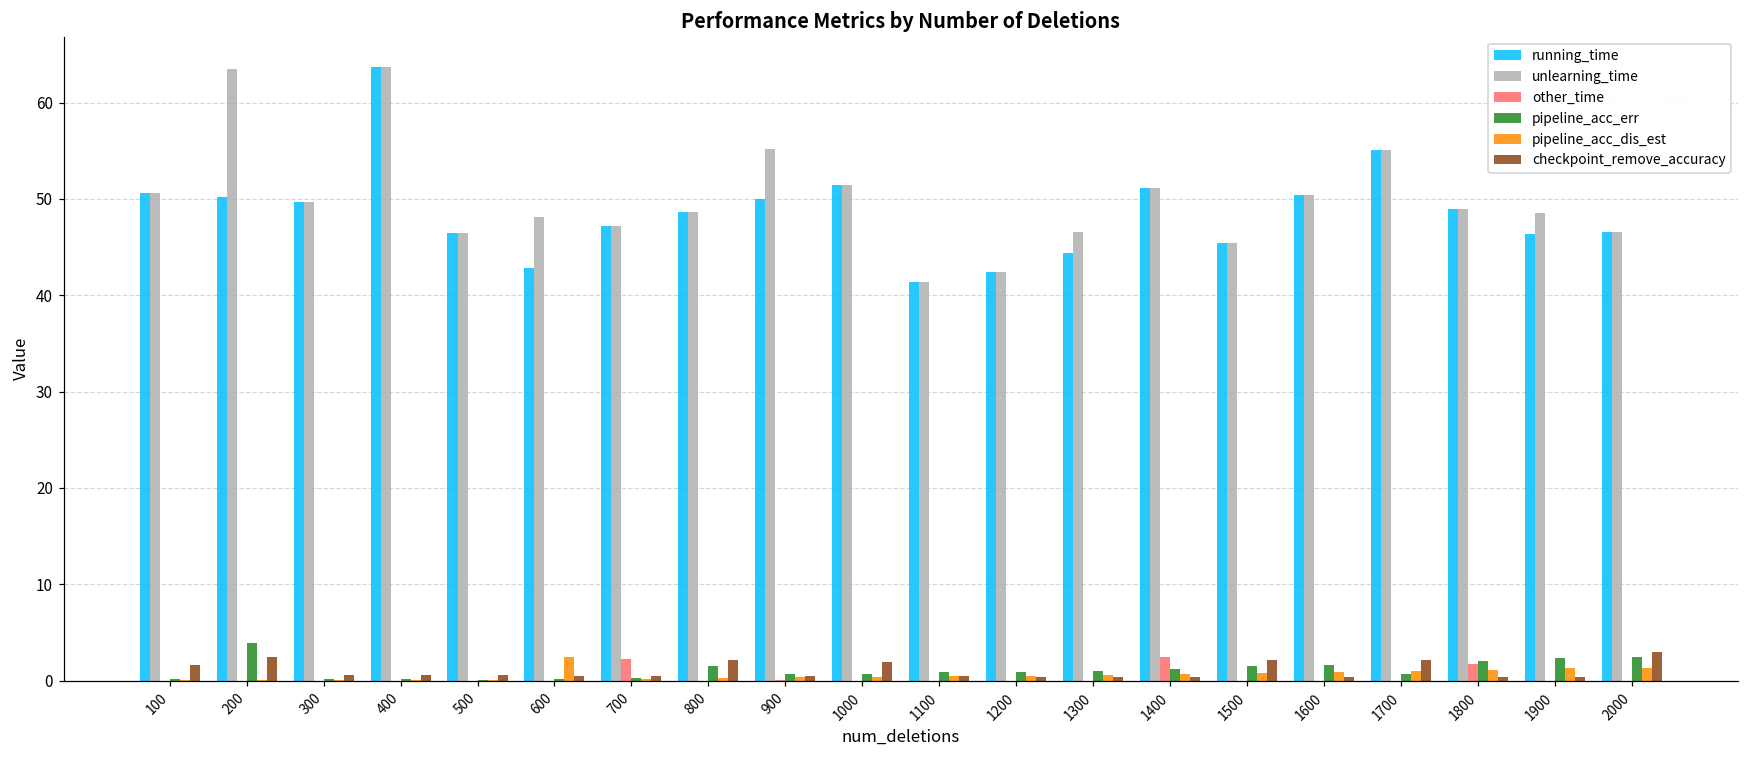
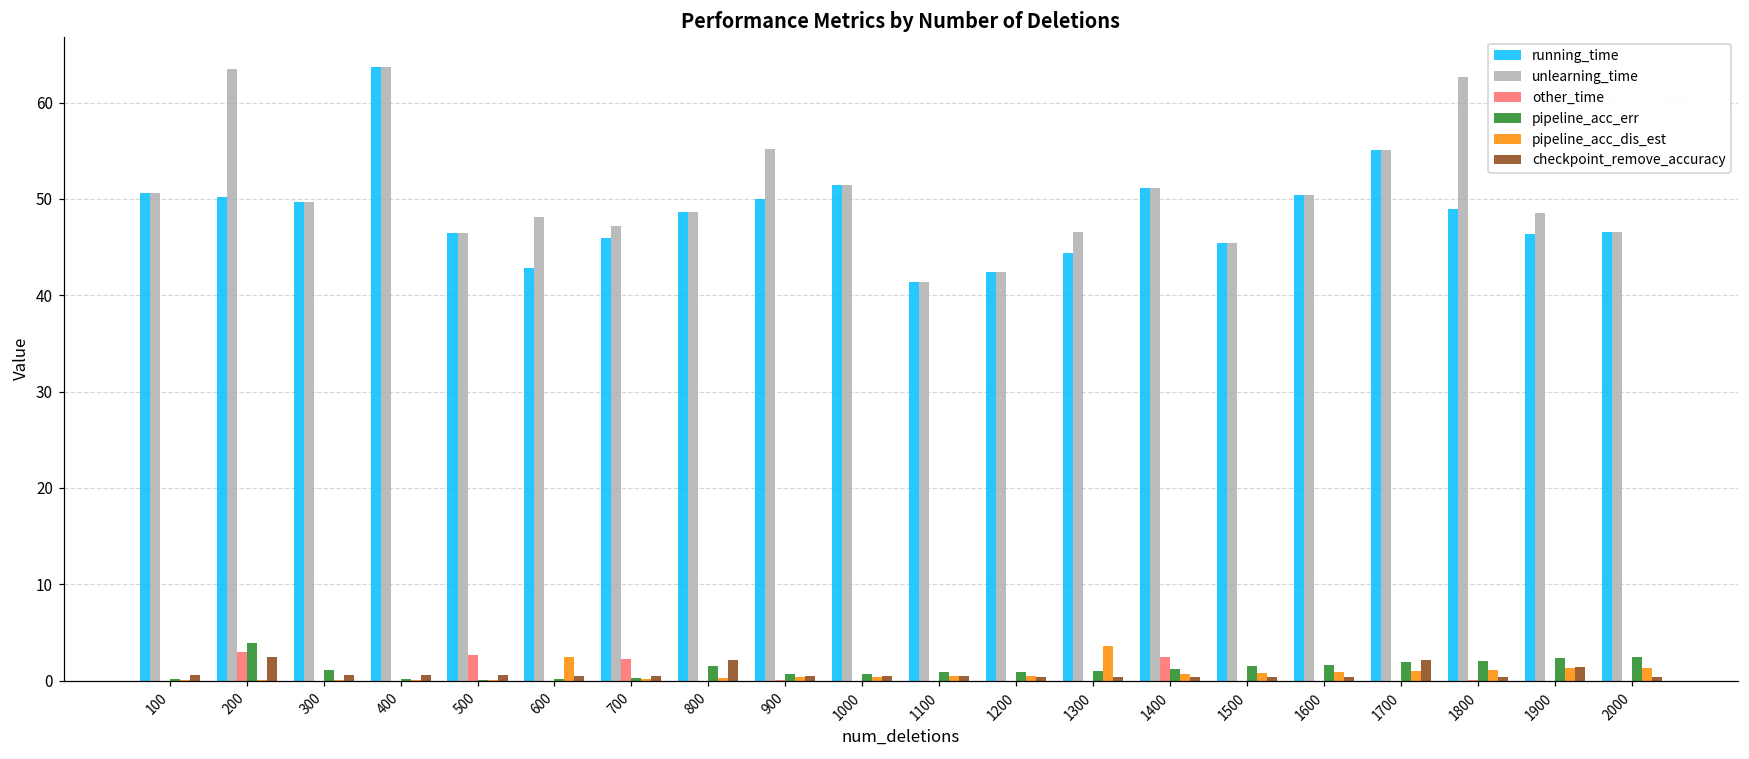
  {
    "running_time": {
      "100": 51,
      "200": 50,
      "300": 50,
      "400": 64,
      "500": 46,
      "600": 43,
-     "700": 47,
+     "700": 46,
      "800": 49,
      "900": 50,
      "1000": 51,
      "1100": 41,
      "1200": 42,
      "1300": 44,
      "1400": 51,
      "1500": 45,
      "1600": 50,
      "1700": 55,
      "1800": 49,
      "1900": 46,
      "2000": 47
    },
    "unlearning_time": {
      "100": 51,
      "200": 63,
      "300": 50,
      "400": 64,
      "500": 46,
      "600": 48,
      "700": 47,
      "800": 49,
      "900": 55,
      "1000": 51,
      "1100": 41,
      "1200": 42,
      "1300": 47,
      "1400": 51,
      "1500": 45,
      "1600": 50,
      "1700": 55,
-     "1800": 49,
+     "1800": 63,
      "1900": 49,
      "2000": 47
    },
    "other_time": {
-     "200": 0,
-     "500": 0,
+     "200": 3,
+     "500": 3,
      "700": 2,
      "1400": 2,
-     "1800": 2
+     "1800": 0
    },
    "pipeline_acc_err": {
      "200": 4,
-     "300": 0,
+     "300": 1,
      "800": 2,
      "900": 1,
      "1000": 1,
      "1100": 1,
      "1200": 1,
      "1300": 1,
      "1400": 1,
      "1500": 1,
      "1600": 2,
-     "1700": 1,
+     "1700": 2,
      "1800": 2,
      "1900": 2,
      "2000": 2
    },
    "pipeline_acc_dis_est": {
      "600": 2,
      "800": 0,
      "900": 0,
      "1000": 0,
      "1100": 0,
      "1200": 0,
-     "1300": 1,
+     "1300": 4,
      "1400": 1,
      "1500": 1,
      "1600": 1,
      "1700": 1,
      "1800": 1,
      "1900": 1,
      "2000": 1
    },
    "checkpoint_remove_accuracy": {
-     "100": 2,
+     "100": 1,
      "200": 2,
      "300": 1,
      "400": 1,
      "500": 1,
      "600": 1,
      "700": 1,
      "800": 2,
      "900": 0,
-     "1000": 2,
+     "1000": 0,
      "1100": 0,
      "1200": 0,
      "1300": 0,
      "1400": 0,
-     "1500": 2,
+     "1500": 0,
      "1600": 0,
      "1700": 2,
      "1800": 0,
-     "1900": 0,
-     "2000": 3
+     "1900": 1,
+     "2000": 0
    }
  }
